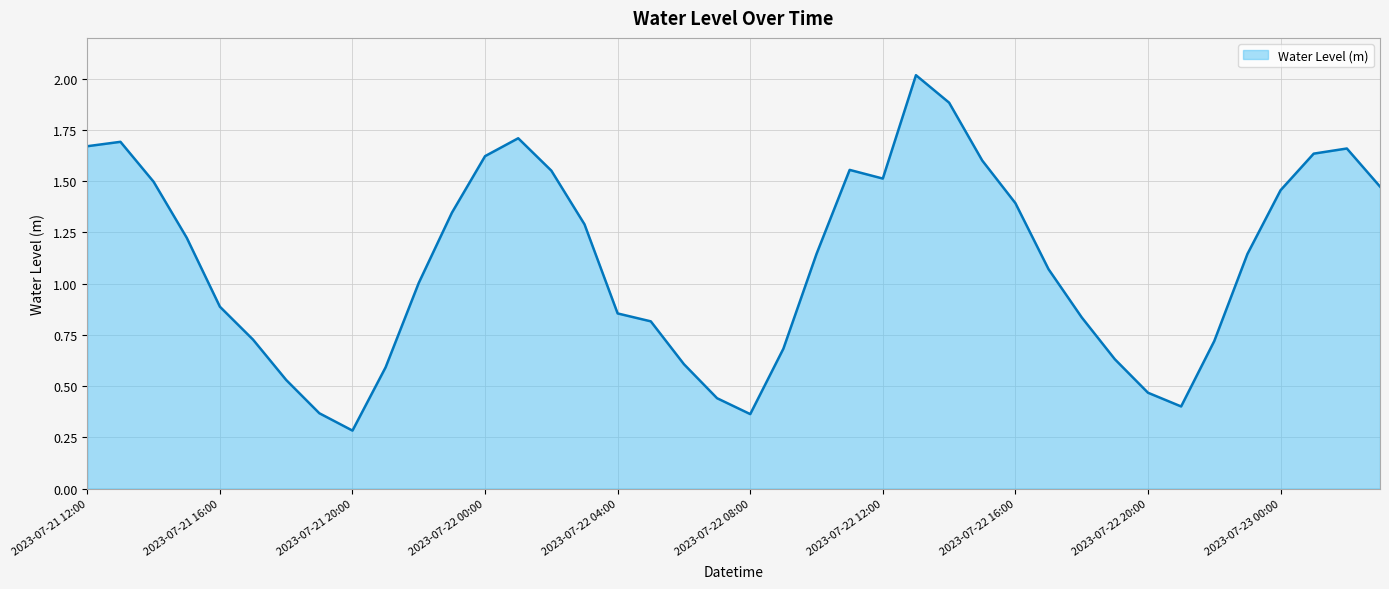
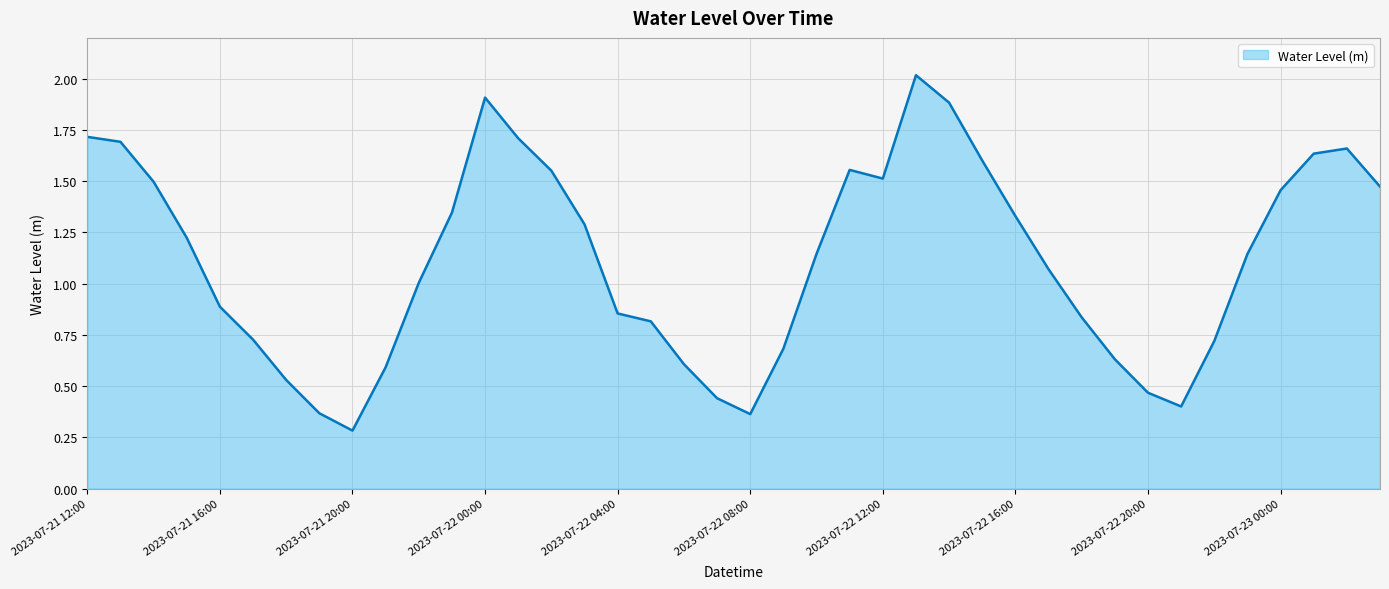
  {
-   "2023-07-21 12:00": 1.67,
+   "2023-07-21 12:00": 1.72,
    "2023-07-21 16:00": 0.89,
    "2023-07-21 20:00": 0.28,
-   "2023-07-22 00:00": 1.62,
+   "2023-07-22 00:00": 1.91,
    "2023-07-22 04:00": 0.85,
    "2023-07-22 08:00": 0.36,
    "2023-07-22 12:00": 1.51,
-   "2023-07-22 16:00": 1.39,
+   "2023-07-22 16:00": 1.33,
    "2023-07-22 20:00": 0.47,
    "2023-07-23 00:00": 1.46
  }
